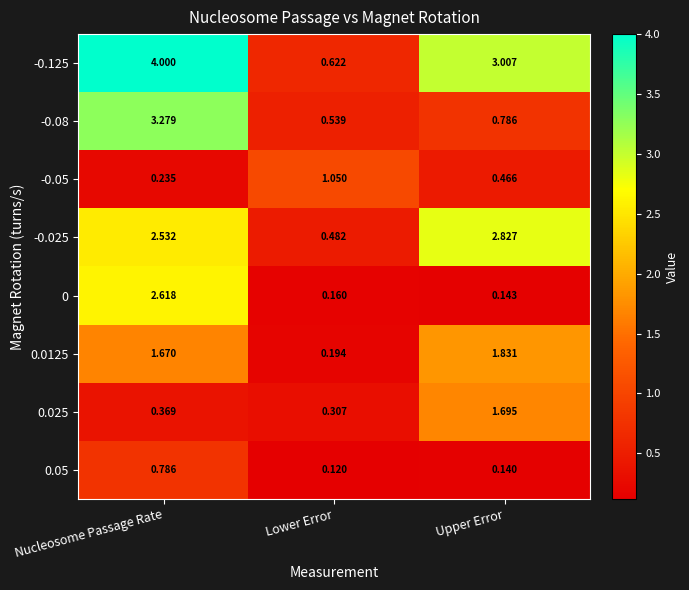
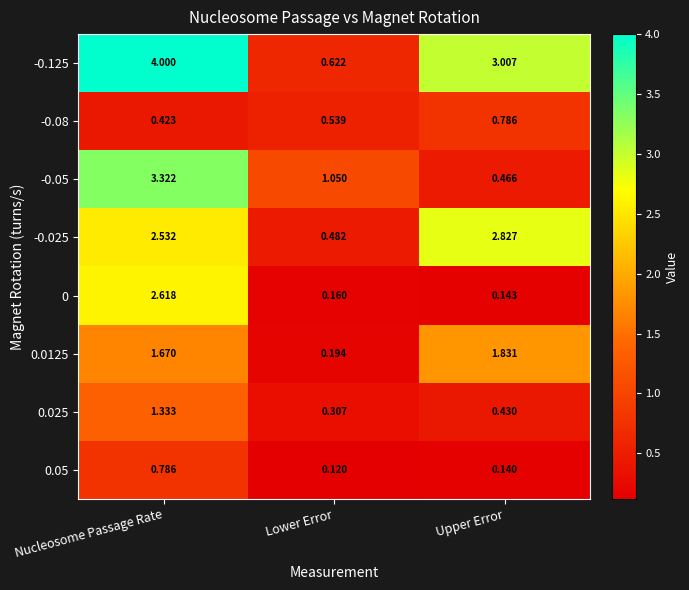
  {
    "-0.125": {
      "Nucleosome Passage Rate": 4.000,
      "Lower Error": 0.622,
      "Upper Error": 3.007
    },
    "-0.08": {
-     "Nucleosome Passage Rate": 3.279,
+     "Nucleosome Passage Rate": 0.423,
      "Lower Error": 0.539,
      "Upper Error": 0.786
    },
    "-0.05": {
-     "Nucleosome Passage Rate": 0.235,
+     "Nucleosome Passage Rate": 3.322,
      "Lower Error": 1.050,
      "Upper Error": 0.466
    },
    "-0.025": {
      "Nucleosome Passage Rate": 2.532,
      "Lower Error": 0.482,
      "Upper Error": 2.827
    },
    "0": {
      "Nucleosome Passage Rate": 2.618,
      "Lower Error": 0.160,
      "Upper Error": 0.143
    },
    "0.0125": {
      "Nucleosome Passage Rate": 1.670,
      "Lower Error": 0.194,
      "Upper Error": 1.831
    },
    "0.025": {
-     "Nucleosome Passage Rate": 0.369,
+     "Nucleosome Passage Rate": 1.333,
      "Lower Error": 0.307,
-     "Upper Error": 1.695
+     "Upper Error": 0.430
    },
    "0.05": {
      "Nucleosome Passage Rate": 0.786,
      "Lower Error": 0.120,
      "Upper Error": 0.140
    }
  }
